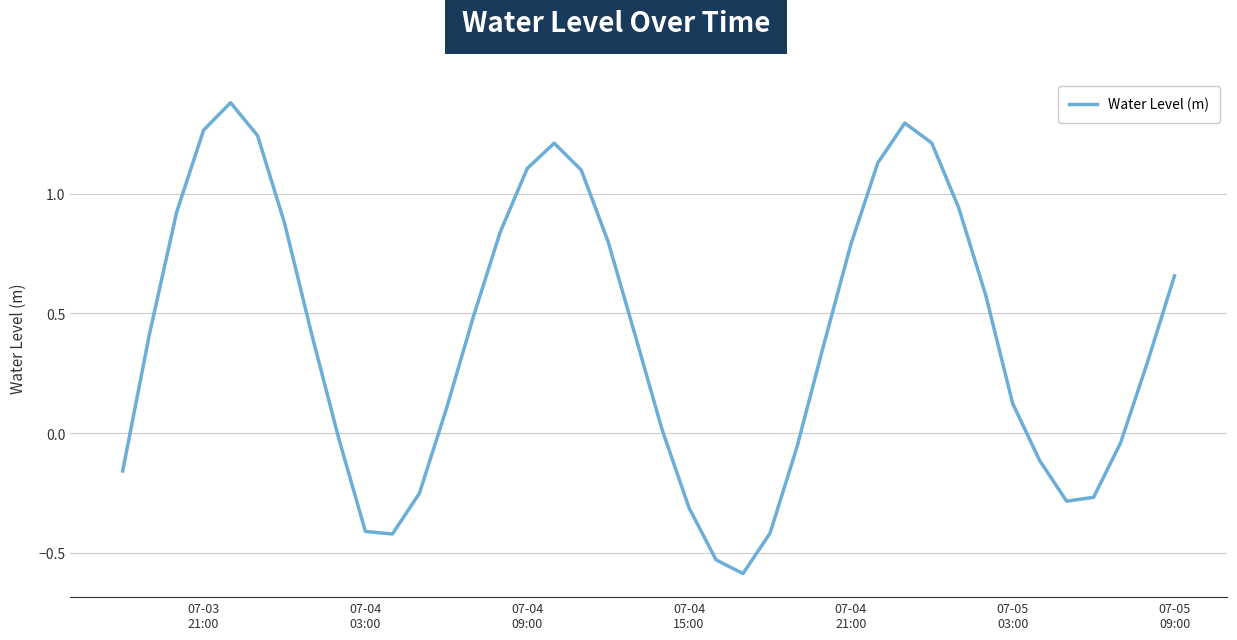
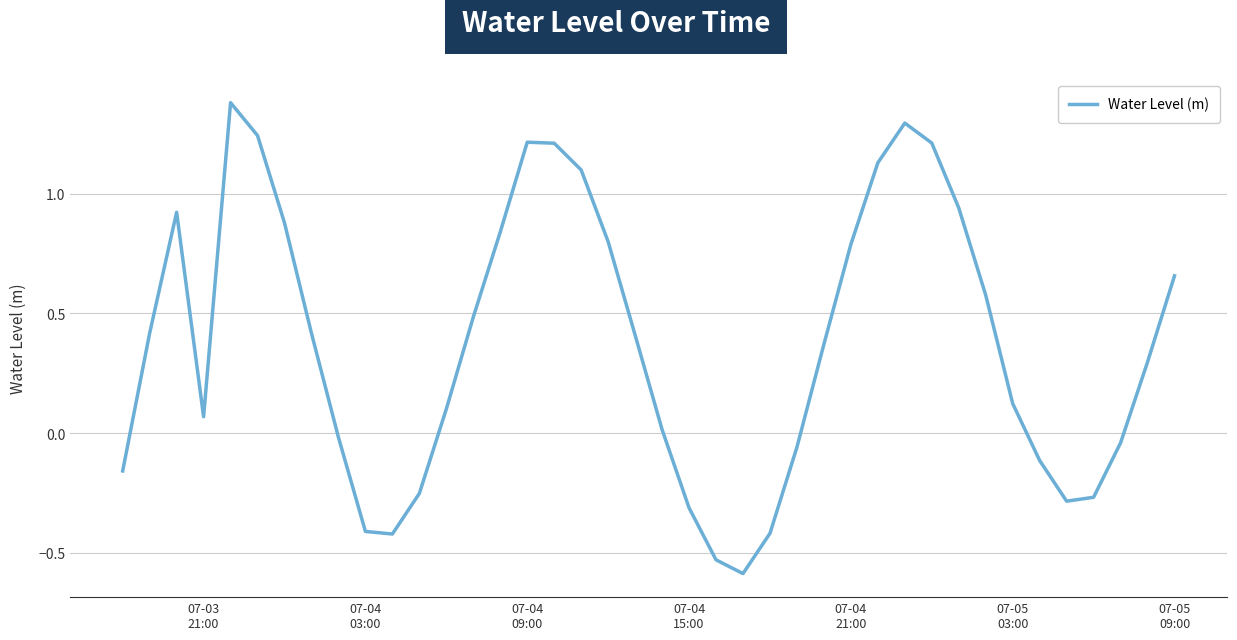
  {
-   "07-03 21:00": 1.26,
+   "07-03 21:00": 0.07,
    "07-04 03:00": -0.41,
-   "07-04 09:00": 1.10,
+   "07-04 09:00": 1.21,
    "07-04 15:00": -0.31,
    "07-04 21:00": 0.79,
    "07-05 03:00": 0.12,
    "07-05 09:00": 0.66
  }
